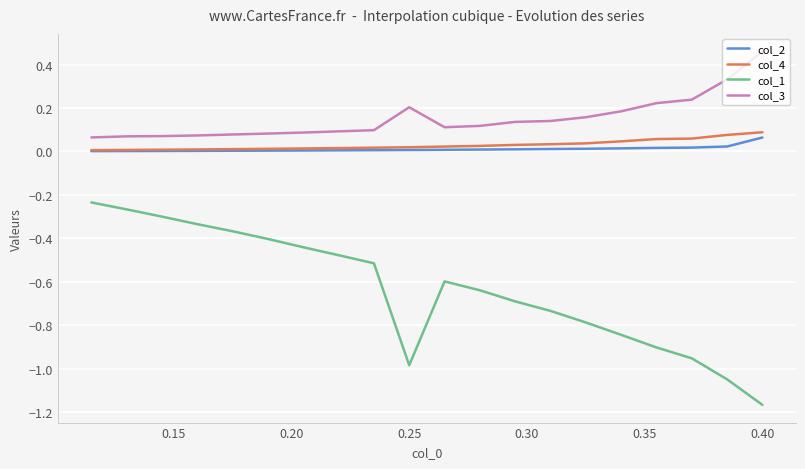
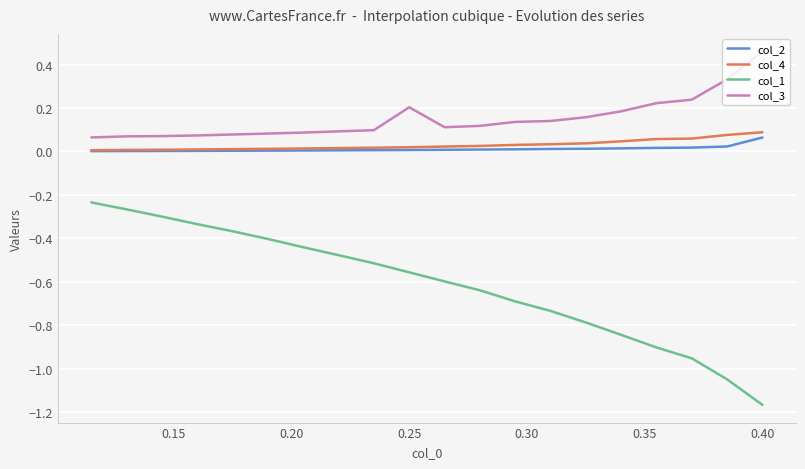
  {
    "col_2": {
      "0.25": 0.01,
      "0.40": 0.06
    },
    "col_4": {
      "0.25": 0.02,
      "0.40": 0.09
    },
    "col_1": {
-     "0.25": -0.98,
+     "0.25": -0.56,
      "0.40": -1.17
    },
    "col_3": {
      "0.25": 0.20
    }
  }
